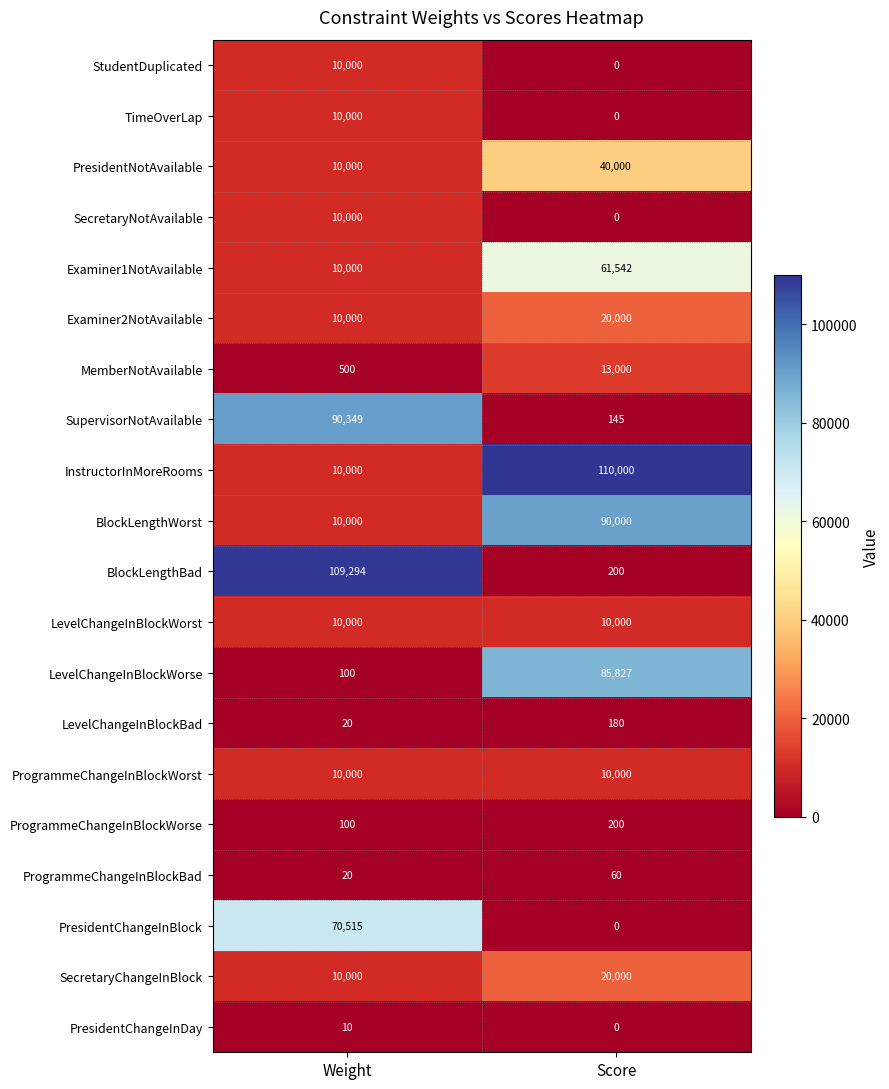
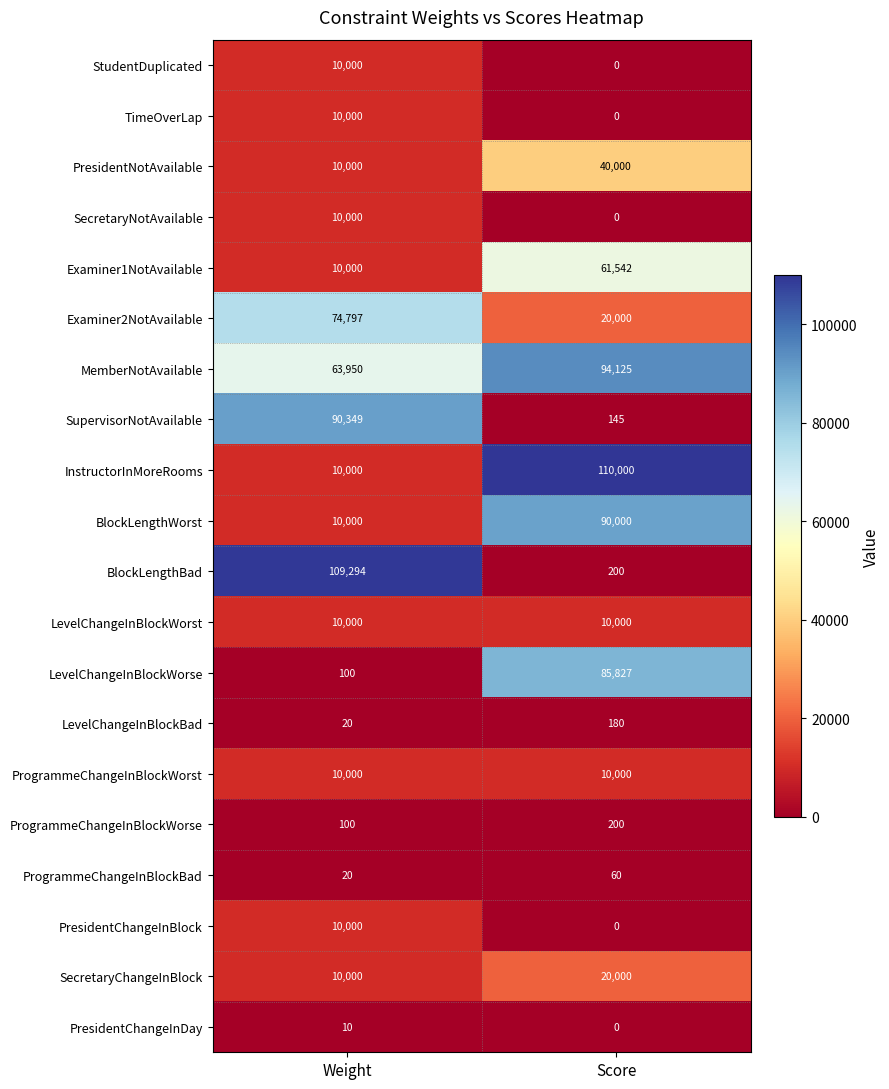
  {
    "StudentDuplicated": {
      "Weight": "10,000",
      "Score": "0"
    },
    "TimeOverLap": {
      "Weight": "10,000",
      "Score": "0"
    },
    "PresidentNotAvailable": {
      "Weight": "10,000",
      "Score": "40,000"
    },
    "SecretaryNotAvailable": {
      "Weight": "10,000",
      "Score": "0"
    },
    "Examiner1NotAvailable": {
      "Weight": "10,000",
      "Score": "61,542"
    },
    "Examiner2NotAvailable": {
-     "Weight": "10,000",
+     "Weight": "74,797",
      "Score": "20,000"
    },
    "MemberNotAvailable": {
-     "Weight": "500",
-     "Score": "13,000"
+     "Weight": "63,950",
+     "Score": "94,125"
    },
    "SupervisorNotAvailable": {
      "Weight": "90,349",
      "Score": "145"
    },
    "InstructorInMoreRooms": {
      "Weight": "10,000",
      "Score": "110,000"
    },
    "BlockLengthWorst": {
      "Weight": "10,000",
      "Score": "90,000"
    },
    "BlockLengthBad": {
      "Weight": "109,294",
      "Score": "200"
    },
    "LevelChangeInBlockWorst": {
      "Weight": "10,000",
      "Score": "10,000"
    },
    "LevelChangeInBlockWorse": {
      "Weight": "100",
      "Score": "85,827"
    },
    "LevelChangeInBlockBad": {
      "Weight": "20",
      "Score": "180"
    },
    "ProgrammeChangeInBlockWorst": {
      "Weight": "10,000",
      "Score": "10,000"
    },
    "ProgrammeChangeInBlockWorse": {
      "Weight": "100",
      "Score": "200"
    },
    "ProgrammeChangeInBlockBad": {
      "Weight": "20",
      "Score": "60"
    },
    "PresidentChangeInBlock": {
-     "Weight": "70,515",
+     "Weight": "10,000",
      "Score": "0"
    },
    "SecretaryChangeInBlock": {
      "Weight": "10,000",
      "Score": "20,000"
    },
    "PresidentChangeInDay": {
      "Weight": "10",
      "Score": "0"
    }
  }
